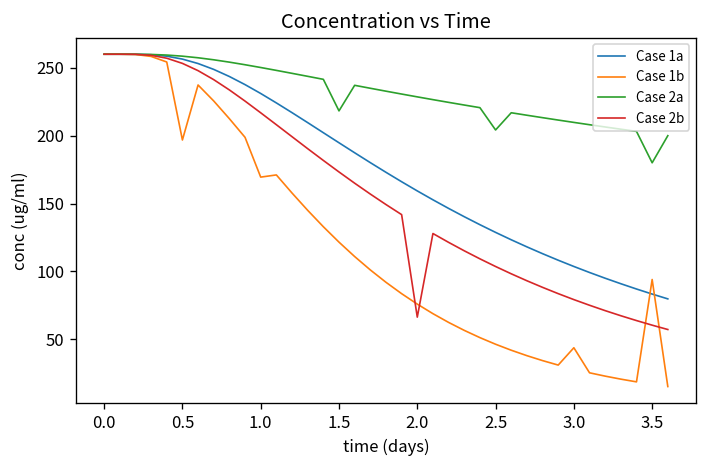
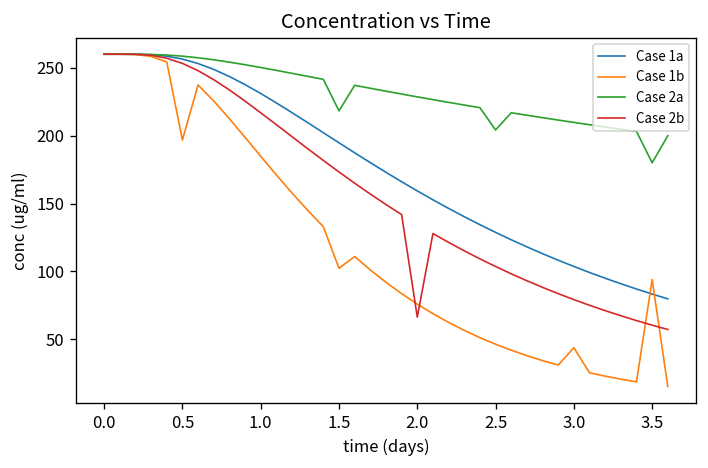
  {
    "Case 1a": {
      "1.0": 231,
      "1.5": 195,
      "2.0": 159,
      "2.5": 129,
      "3.0": 104,
      "3.5": 83
    },
    "Case 1b": {
      "0.5": 197,
-     "1.0": 169,
-     "1.5": 122,
+     "1.0": 185,
+     "1.5": 102,
      "2.0": 76,
      "2.5": 46,
      "3.0": 44,
      "3.5": 94
    },
    "Case 2a": {
      "1.0": 250,
      "1.5": 218,
      "2.0": 229,
      "2.5": 204,
      "3.0": 210,
      "3.5": 180
    },
    "Case 2b": {
      "0.5": 253,
      "1.0": 217,
      "1.5": 173,
      "2.0": 66,
      "2.5": 104,
      "3.0": 79,
      "3.5": 60
    }
  }
